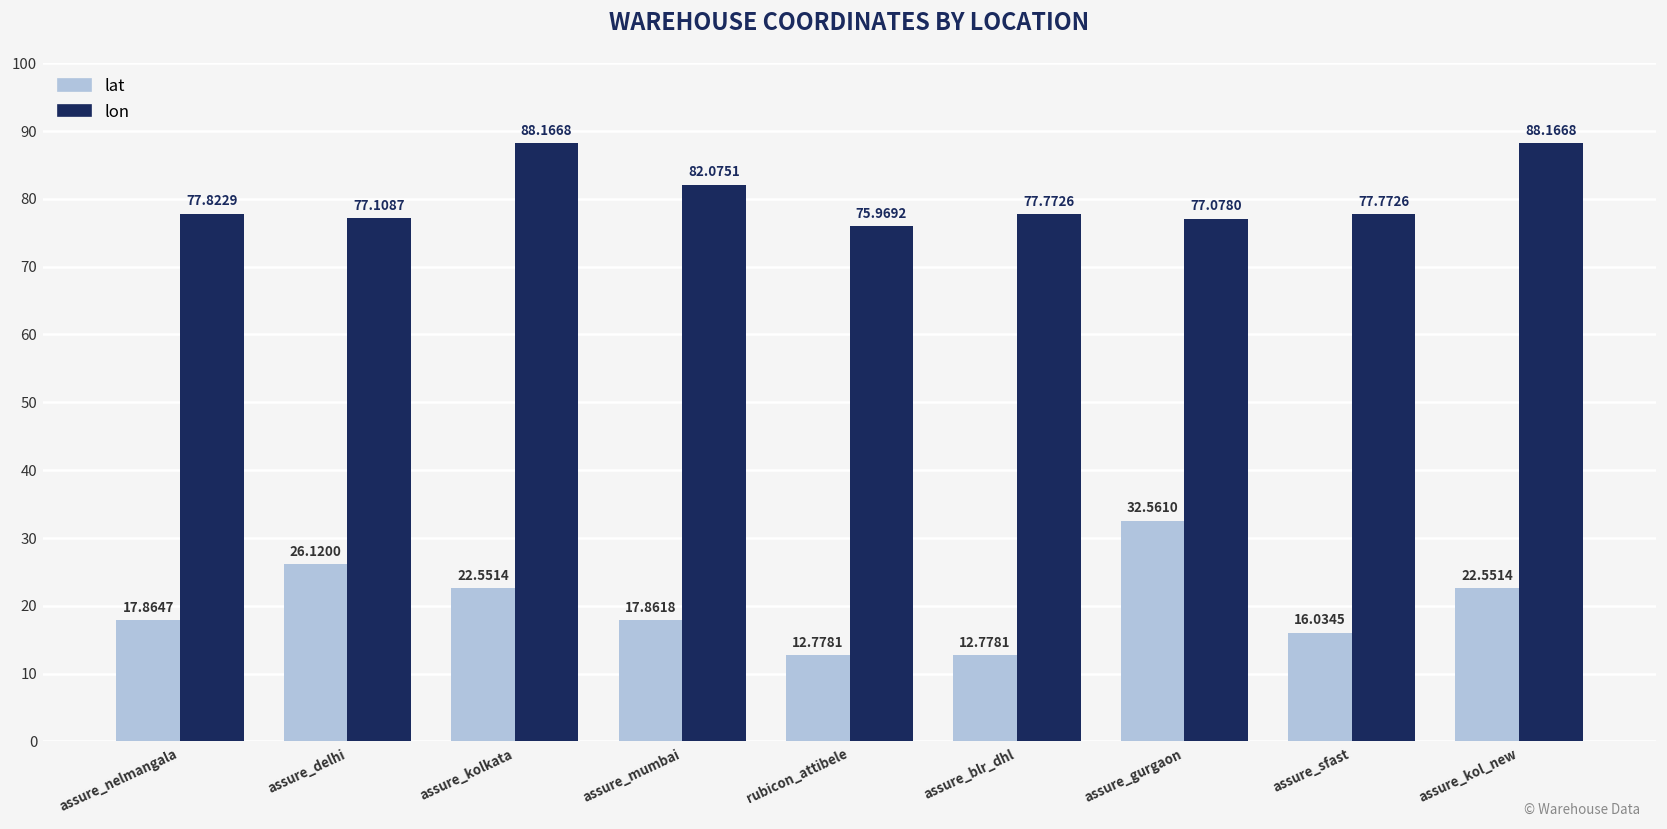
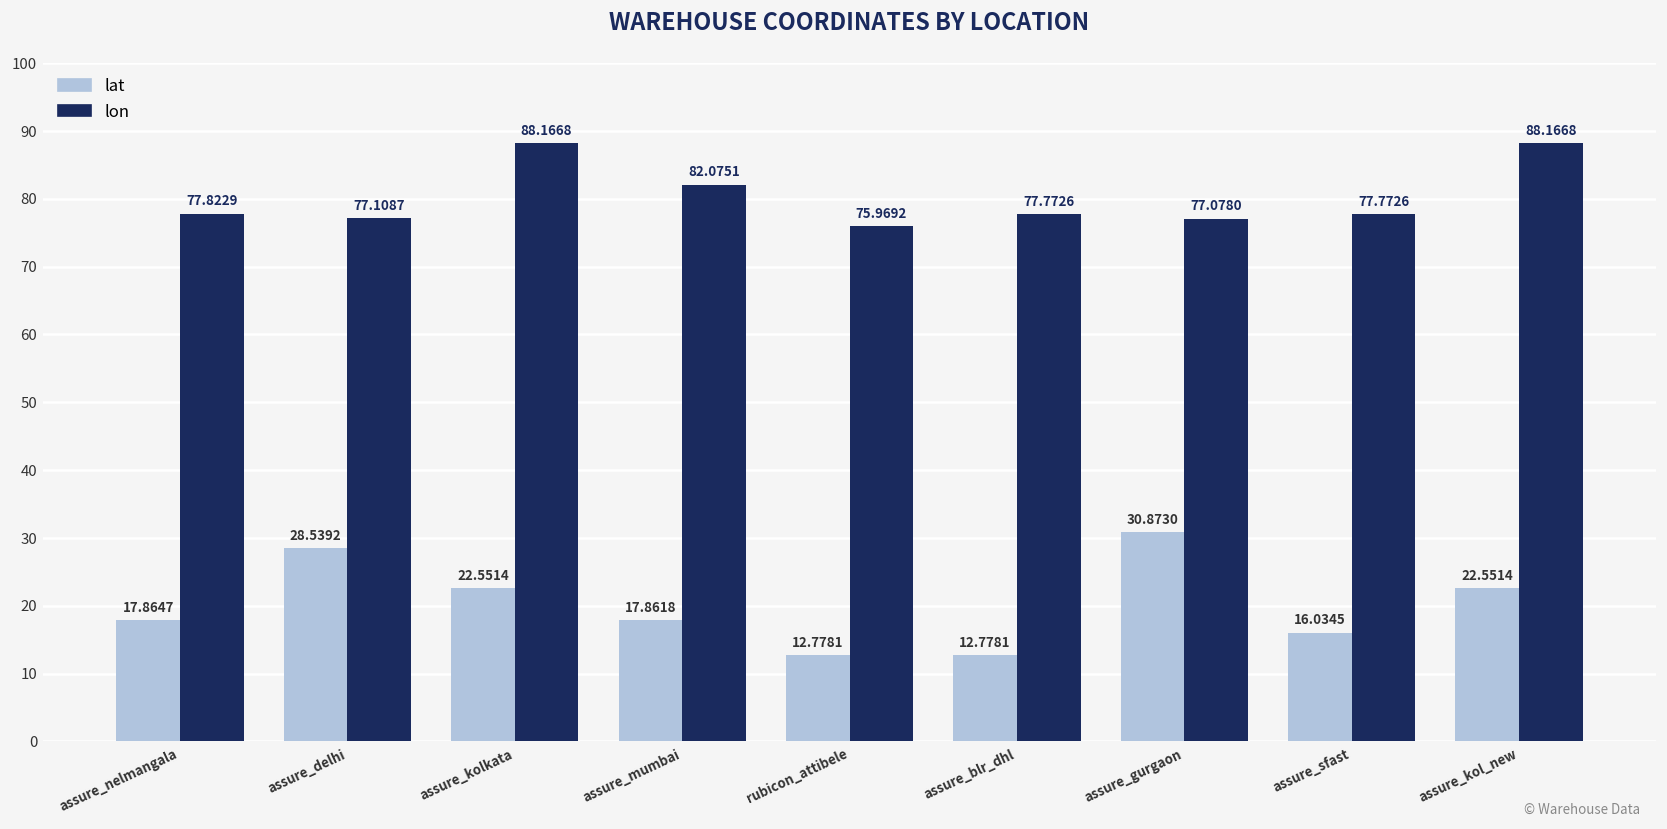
  {
    "lat": {
      "assure_nelmangala": 17.8647,
-     "assure_delhi": 26.1200,
+     "assure_delhi": 28.5392,
      "assure_kolkata": 22.5514,
      "assure_mumbai": 17.8618,
      "rubicon_attibele": 12.7781,
      "assure_blr_dhl": 12.7781,
-     "assure_gurgaon": 32.5610,
+     "assure_gurgaon": 30.8730,
      "assure_sfast": 16.0345,
      "assure_kol_new": 22.5514
    },
    "lon": {
      "assure_nelmangala": 77.8229,
      "assure_delhi": 77.1087,
      "assure_kolkata": 88.1668,
      "assure_mumbai": 82.0751,
      "rubicon_attibele": 75.9692,
      "assure_blr_dhl": 77.7726,
      "assure_gurgaon": 77.0780,
      "assure_sfast": 77.7726,
      "assure_kol_new": 88.1668
    }
  }
